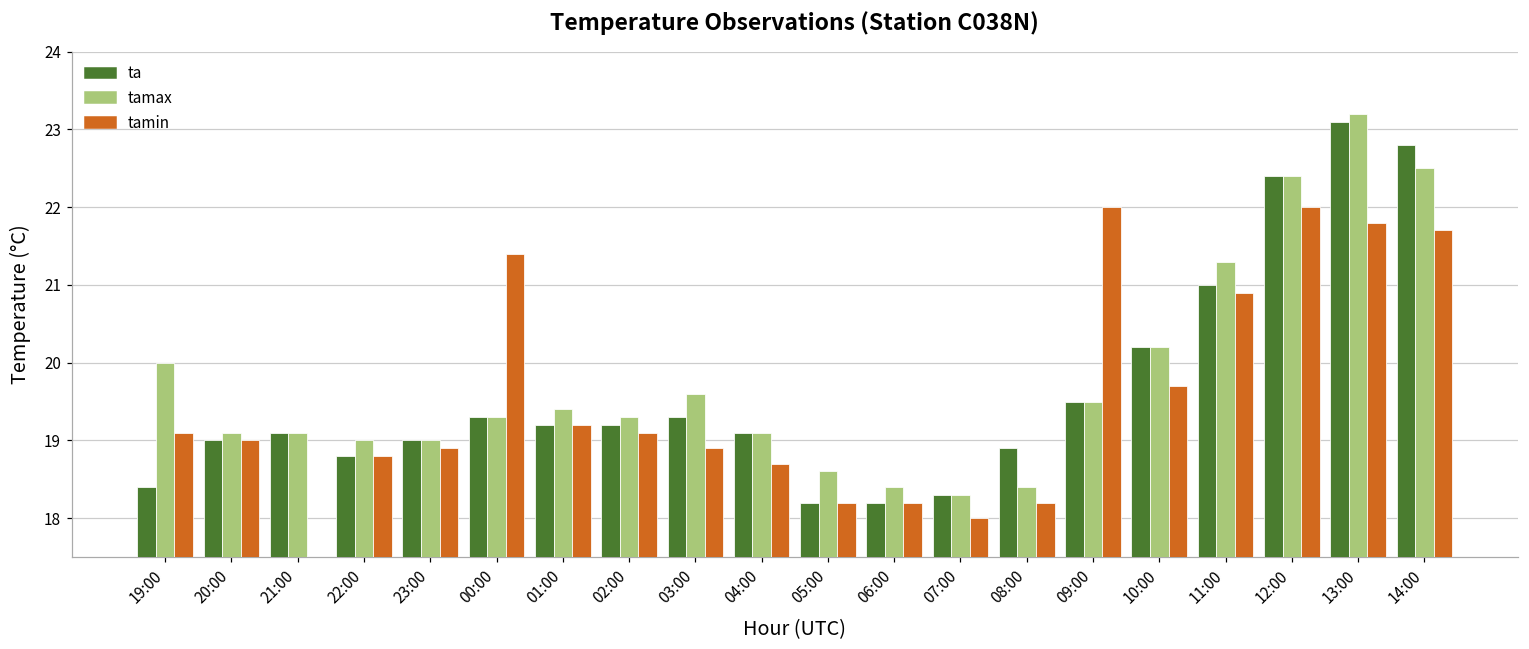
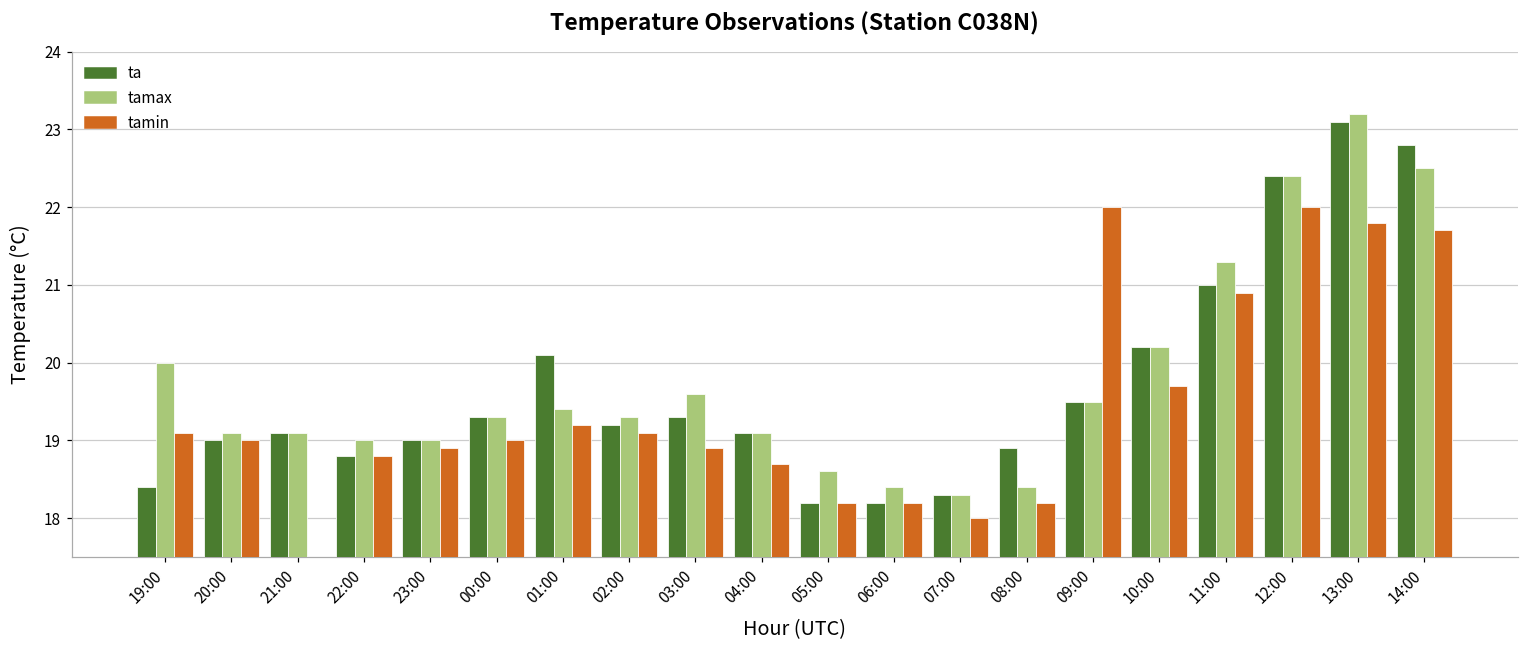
  {
    "ta": {
      "19:00": 18.4,
      "20:00": 19.0,
      "21:00": 19.1,
      "22:00": 18.8,
      "23:00": 19.0,
      "00:00": 19.3,
-     "01:00": 19.2,
+     "01:00": 20.1,
      "02:00": 19.2,
      "03:00": 19.3,
      "04:00": 19.1,
      "05:00": 18.2,
      "06:00": 18.2,
      "07:00": 18.3,
      "08:00": 18.9,
      "09:00": 19.5,
      "10:00": 20.2,
      "11:00": 21.0,
      "12:00": 22.4,
      "13:00": 23.1,
      "14:00": 22.8
    },
    "tamax": {
      "19:00": 20.0,
      "20:00": 19.1,
      "21:00": 19.1,
      "22:00": 19.0,
      "23:00": 19.0,
      "00:00": 19.3,
      "01:00": 19.4,
      "02:00": 19.3,
      "03:00": 19.6,
      "04:00": 19.1,
      "05:00": 18.6,
      "06:00": 18.4,
      "07:00": 18.3,
      "08:00": 18.4,
      "09:00": 19.5,
      "10:00": 20.2,
      "11:00": 21.3,
      "12:00": 22.4,
      "13:00": 23.2,
      "14:00": 22.5
    },
    "tamin": {
      "19:00": 19.1,
      "20:00": 19.0,
      "22:00": 18.8,
      "23:00": 18.9,
-     "00:00": 21.4,
+     "00:00": 19.0,
      "01:00": 19.2,
      "02:00": 19.1,
      "03:00": 18.9,
      "04:00": 18.7,
      "05:00": 18.2,
      "06:00": 18.2,
      "07:00": 18.0,
      "08:00": 18.2,
      "09:00": 22.0,
      "10:00": 19.7,
      "11:00": 20.9,
      "12:00": 22.0,
      "13:00": 21.8,
      "14:00": 21.7
    }
  }
